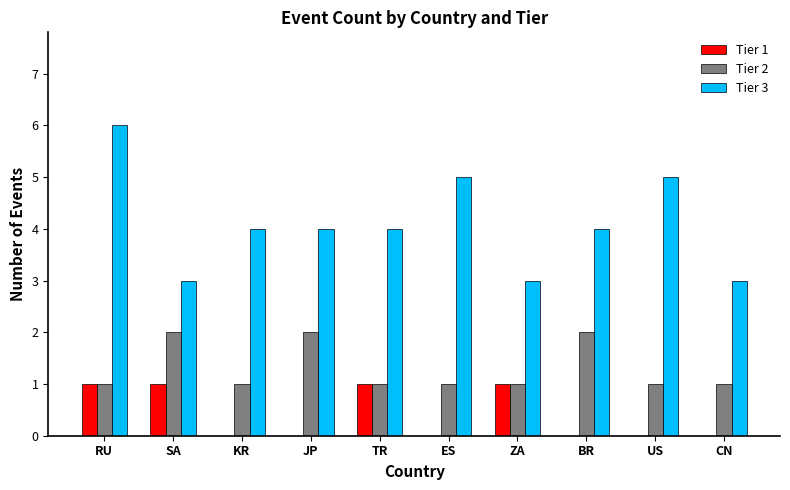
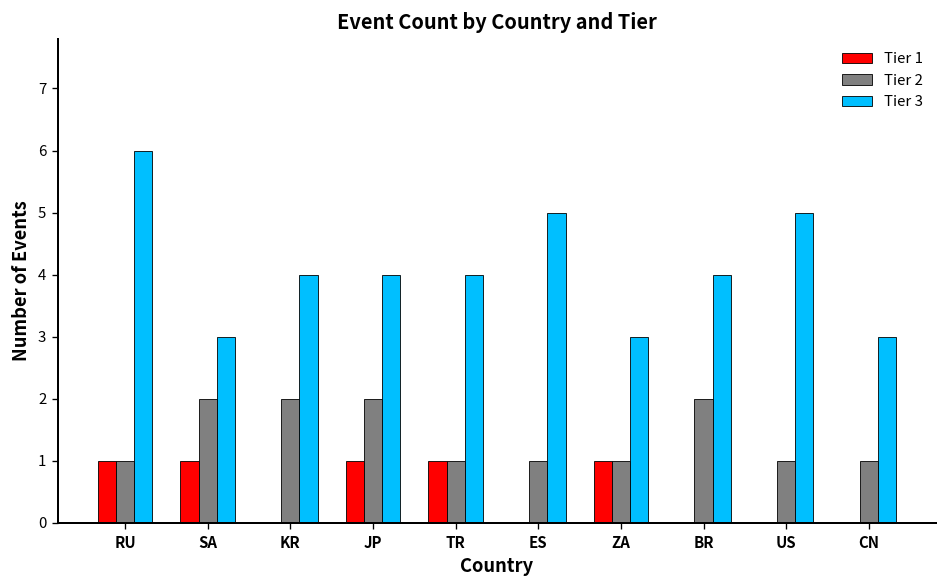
  {
    "Tier 1": {
      "RU": 1,
      "SA": 1,
      "KR": 0,
-     "JP": 0,
+     "JP": 1,
      "TR": 1,
      "ES": 0,
      "ZA": 1,
      "BR": 0,
      "US": 0,
      "CN": 0
    },
    "Tier 2": {
      "RU": 1,
      "SA": 2,
-     "KR": 1,
+     "KR": 2,
      "JP": 2,
      "TR": 1,
      "ES": 1,
      "ZA": 1,
      "BR": 2,
      "US": 1,
      "CN": 1
    },
    "Tier 3": {
      "RU": 6,
      "SA": 3,
      "KR": 4,
      "JP": 4,
      "TR": 4,
      "ES": 5,
      "ZA": 3,
      "BR": 4,
      "US": 5,
      "CN": 3
    }
  }
